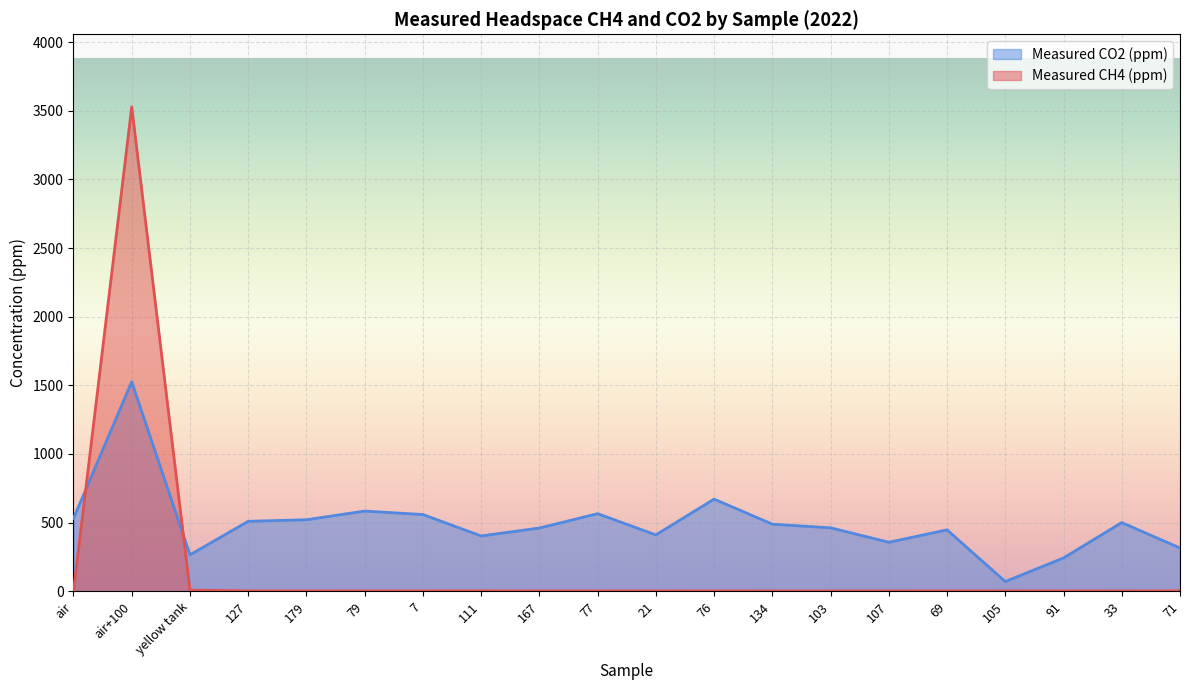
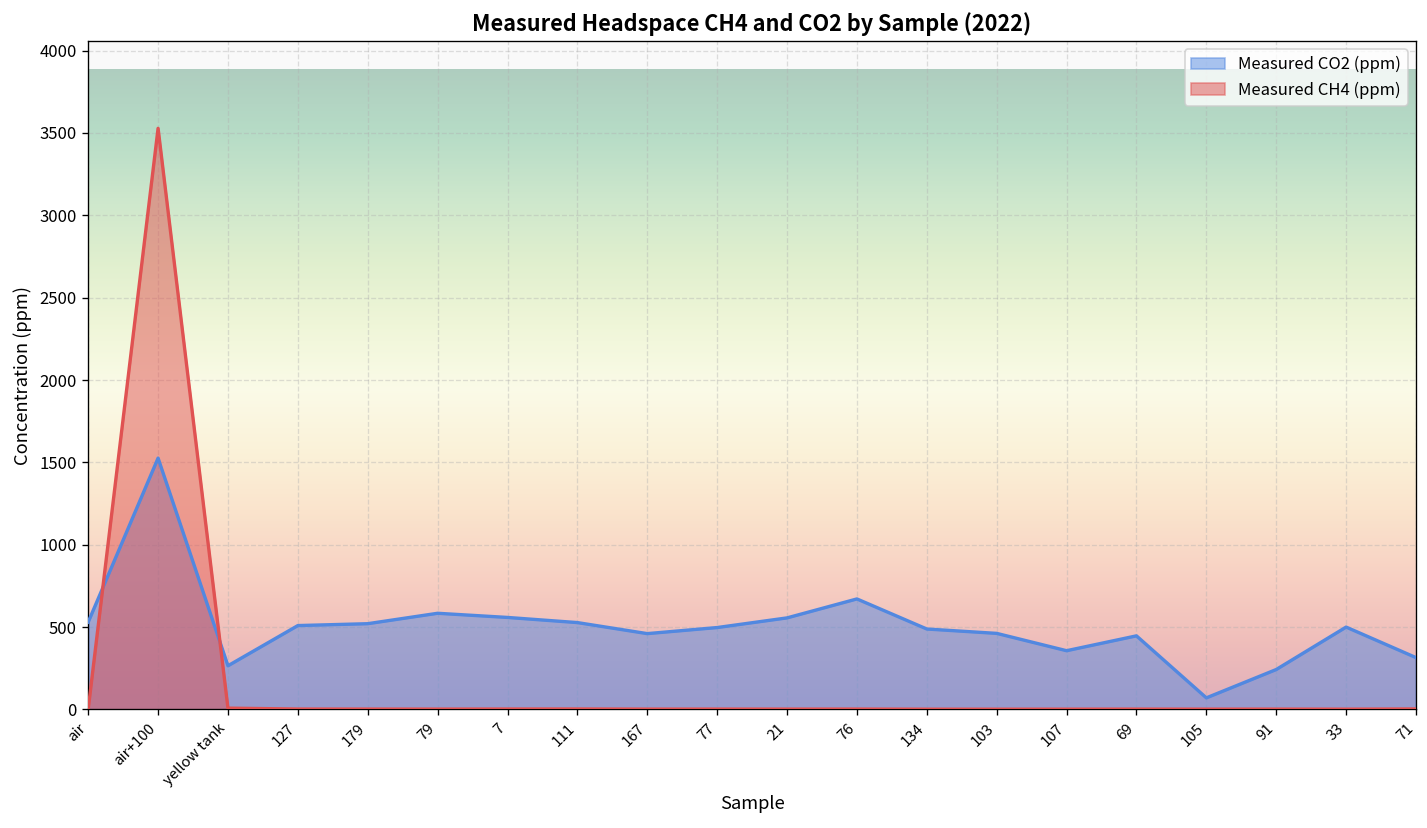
  {
    "Measured CO2 (ppm)": {
      "air": 530,
      "air+100": 1530,
      "yellow tank": 270,
      "127": 510,
      "179": 520,
      "79": 580,
      "7": 560,
-     "111": 400,
+     "111": 530,
      "167": 460,
-     "77": 570,
-     "21": 410,
+     "77": 500,
+     "21": 560,
      "76": 670,
      "134": 490,
      "103": 460,
      "107": 360,
      "69": 450,
      "105": 70,
      "91": 240,
      "33": 500,
      "71": 320
    },
    "Measured CH4 (ppm)": {
      "air": 0,
      "air+100": 3530,
      "yellow tank": 10,
      "127": 0,
      "179": 0,
      "79": 0,
      "7": 0,
      "111": 0,
      "167": 0,
      "77": 0,
      "21": 0,
      "76": 0,
      "134": 0,
      "103": 0,
      "107": 0,
      "69": 0,
      "105": 0,
      "91": 0,
      "33": 0,
      "71": 0
    }
  }
